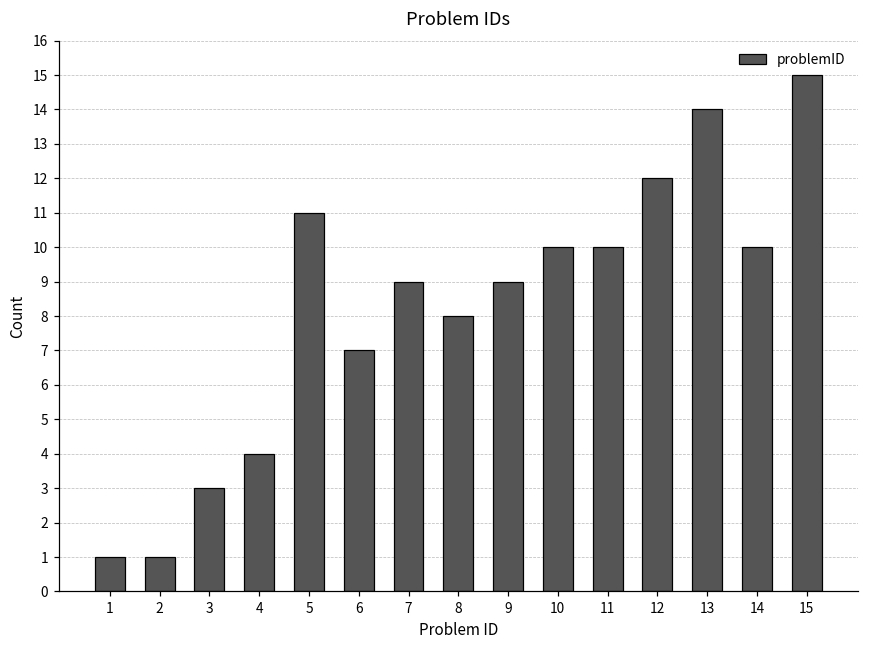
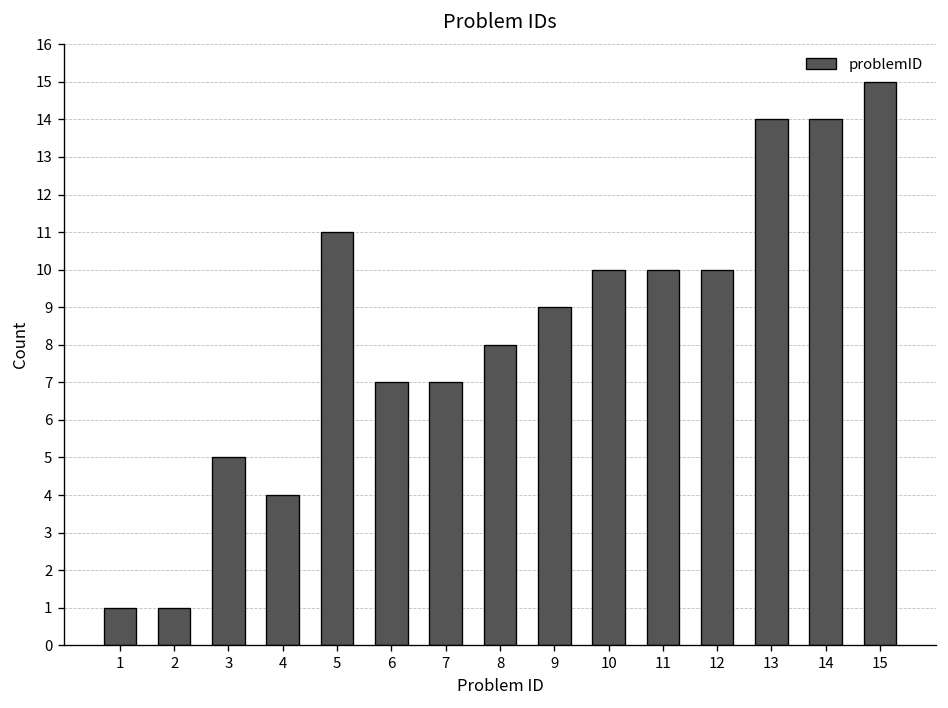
  {
    "1": 1,
    "2": 1,
-   "3": 3,
+   "3": 5,
    "4": 4,
    "5": 11,
    "6": 7,
-   "7": 9,
+   "7": 7,
    "8": 8,
    "9": 9,
    "10": 10,
    "11": 10,
-   "12": 12,
+   "12": 10,
    "13": 14,
-   "14": 10,
+   "14": 14,
    "15": 15
  }
